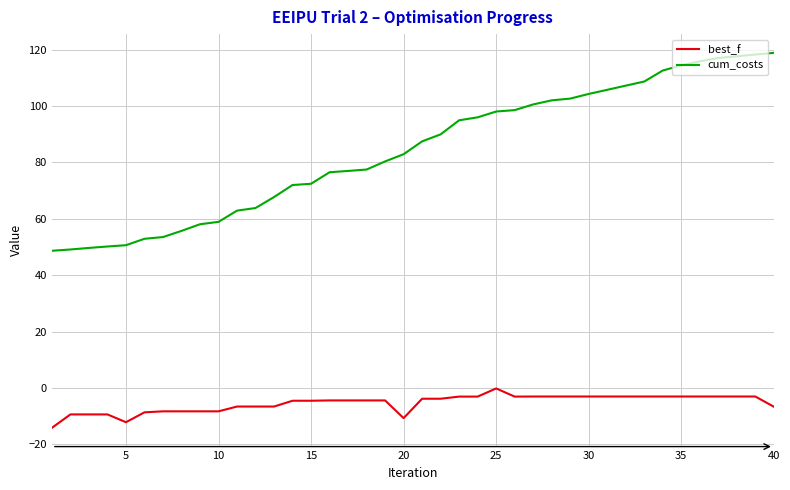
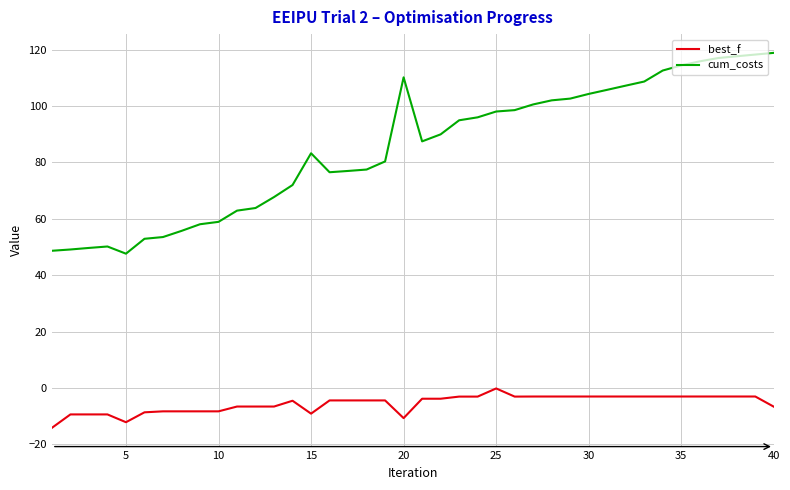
  {
    "best_f": {
      "5": -12,
      "10": -8,
-     "15": -5,
+     "15": -9,
      "20": -11,
      "25": 0,
      "30": -3,
      "35": -3,
      "40": -7
    },
    "cum_costs": {
-     "5": 51,
+     "5": 48,
      "10": 59,
-     "15": 72,
-     "20": 83,
+     "15": 83,
+     "20": 110,
      "25": 98,
      "30": 104,
      "40": 119
    }
  }
